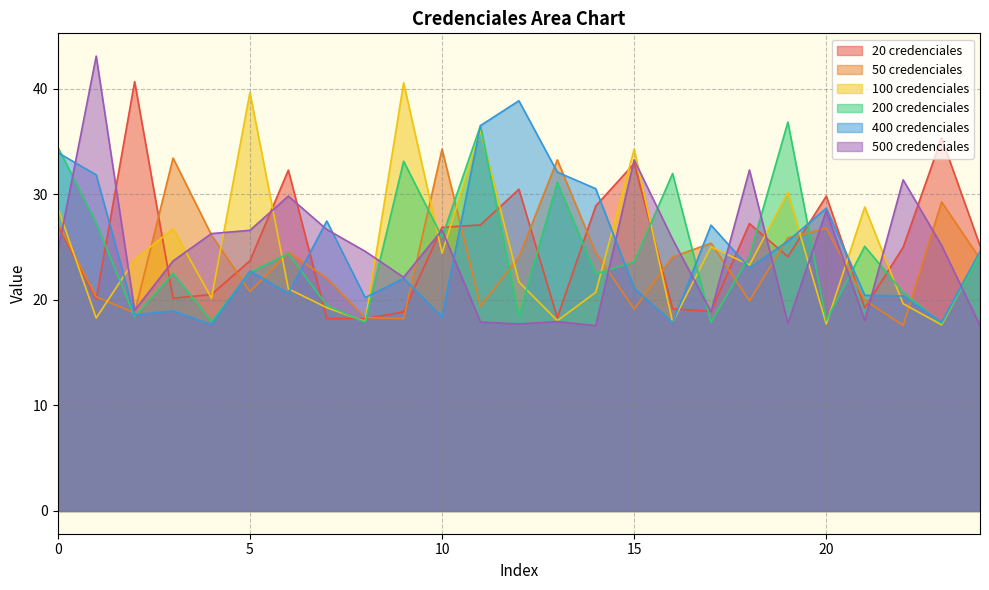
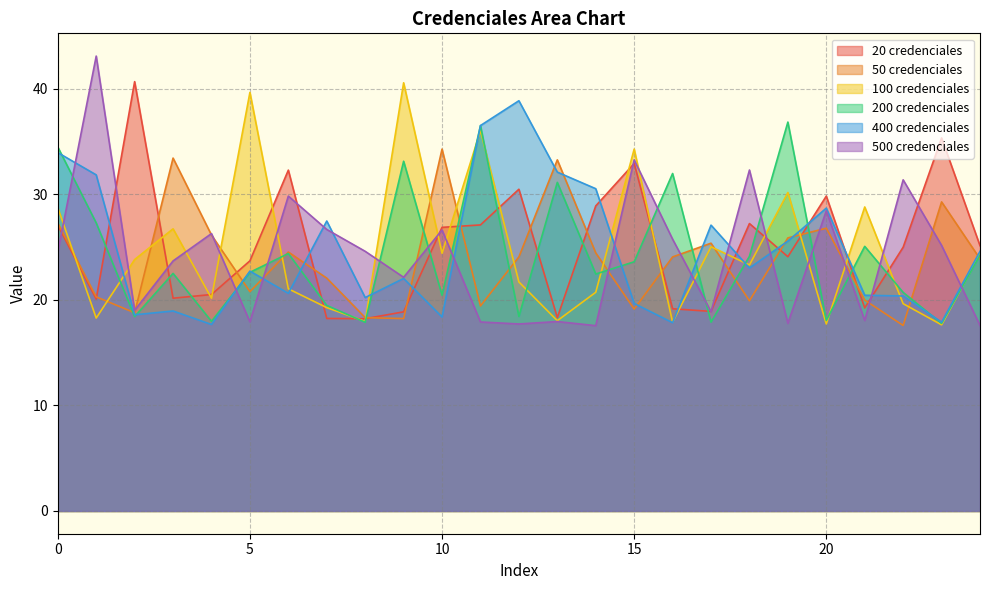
  {
    "200 credenciales": {
      "0": 34.5,
-     "10": 25.9,
+     "10": 20.4,
      "15": 23.6,
      "20": 18.0
    },
    "400 credenciales": {
      "0": 33.9,
      "10": 18.4,
-     "15": 21.1,
+     "15": 19.7,
      "20": 28.7
    },
    "500 credenciales": {
      "0": 24.5,
-     "5": 26.6,
+     "5": 17.9,
      "10": 26.6,
      "15": 33.3,
      "20": 28.4
    }
  }
